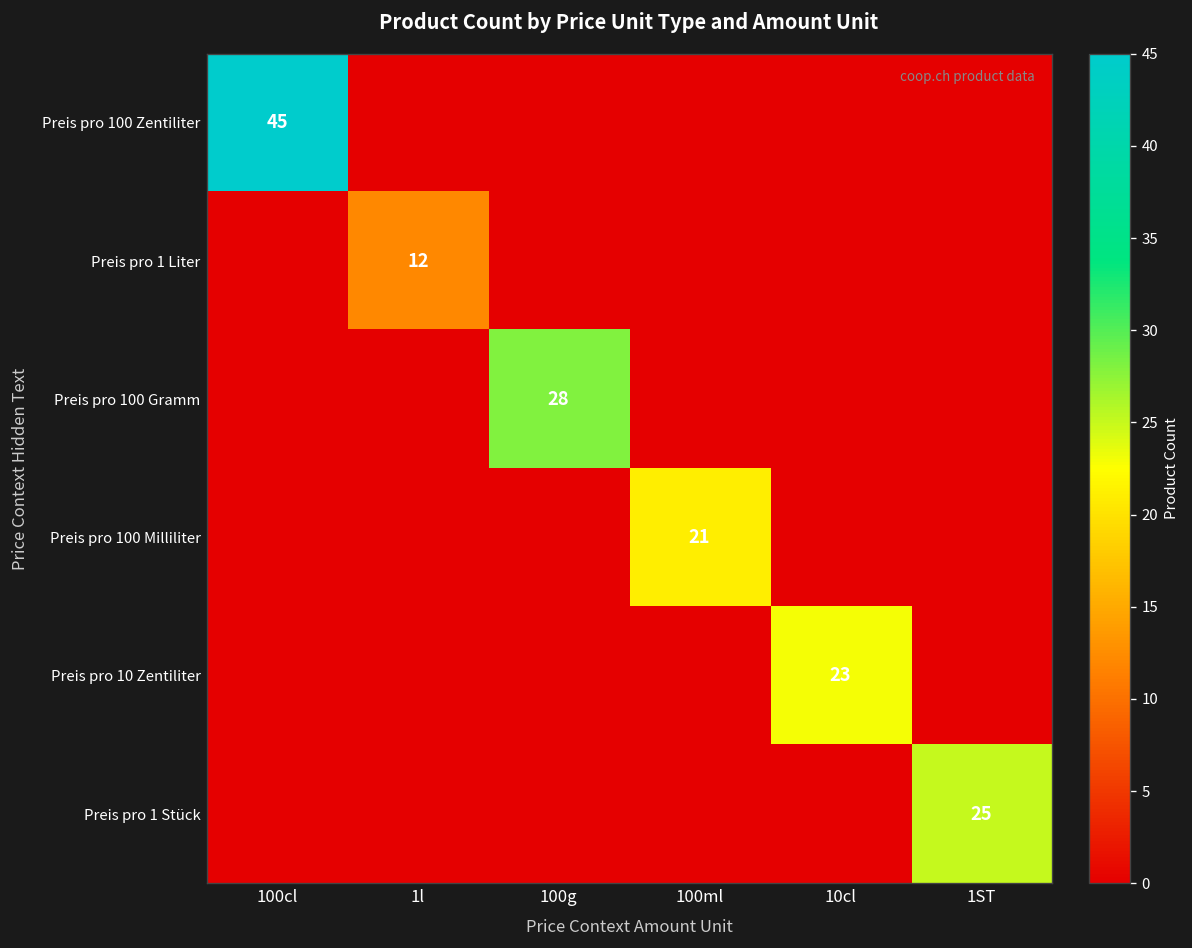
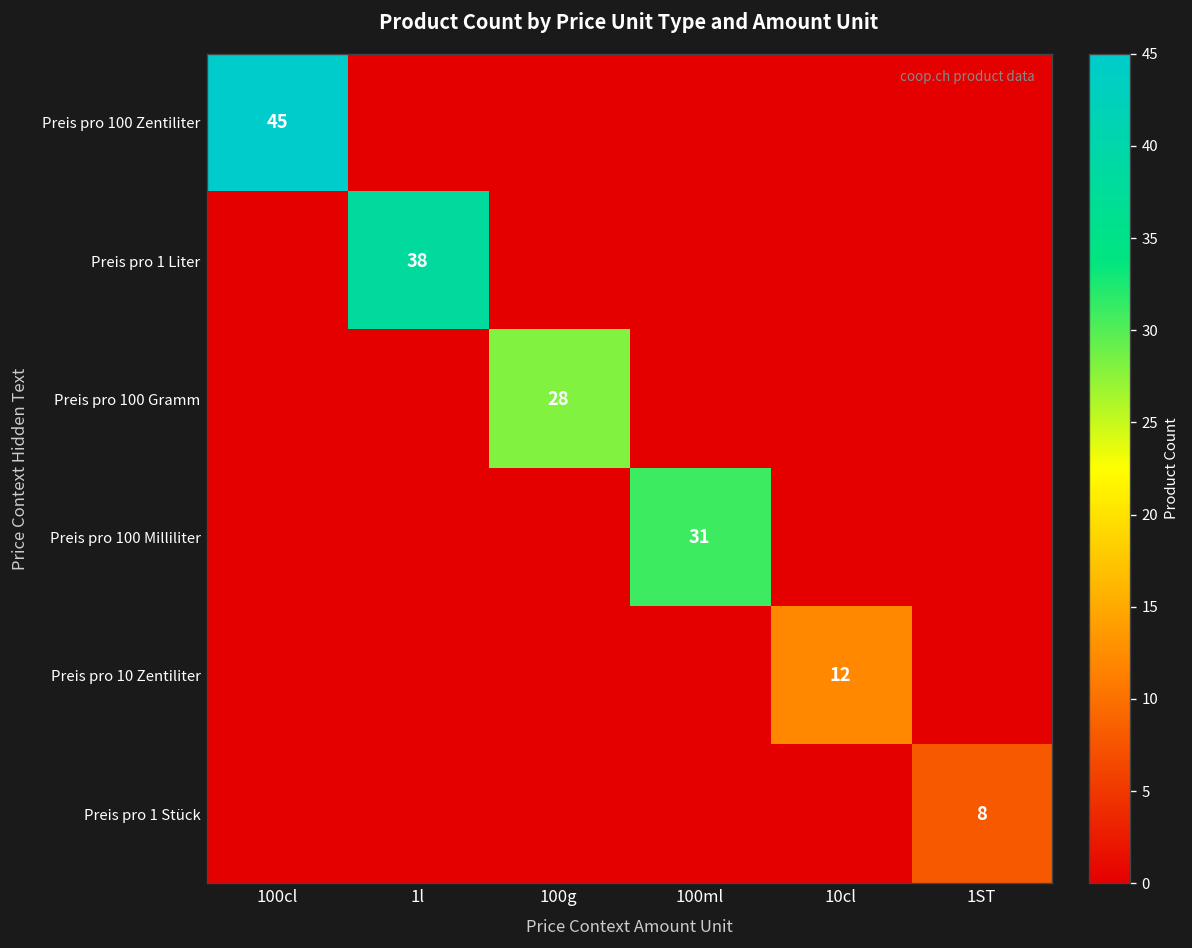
  {
    "Preis pro 100 Zentiliter": {
      "100cl": 45
    },
    "Preis pro 1 Liter": {
-     "1l": 12
+     "1l": 38
    },
    "Preis pro 100 Gramm": {
      "100g": 28
    },
    "Preis pro 100 Milliliter": {
-     "100ml": 21
+     "100ml": 31
    },
    "Preis pro 10 Zentiliter": {
-     "10cl": 23
+     "10cl": 12
    },
    "Preis pro 1 Stück": {
-     "1ST": 25
+     "1ST": 8
    }
  }
